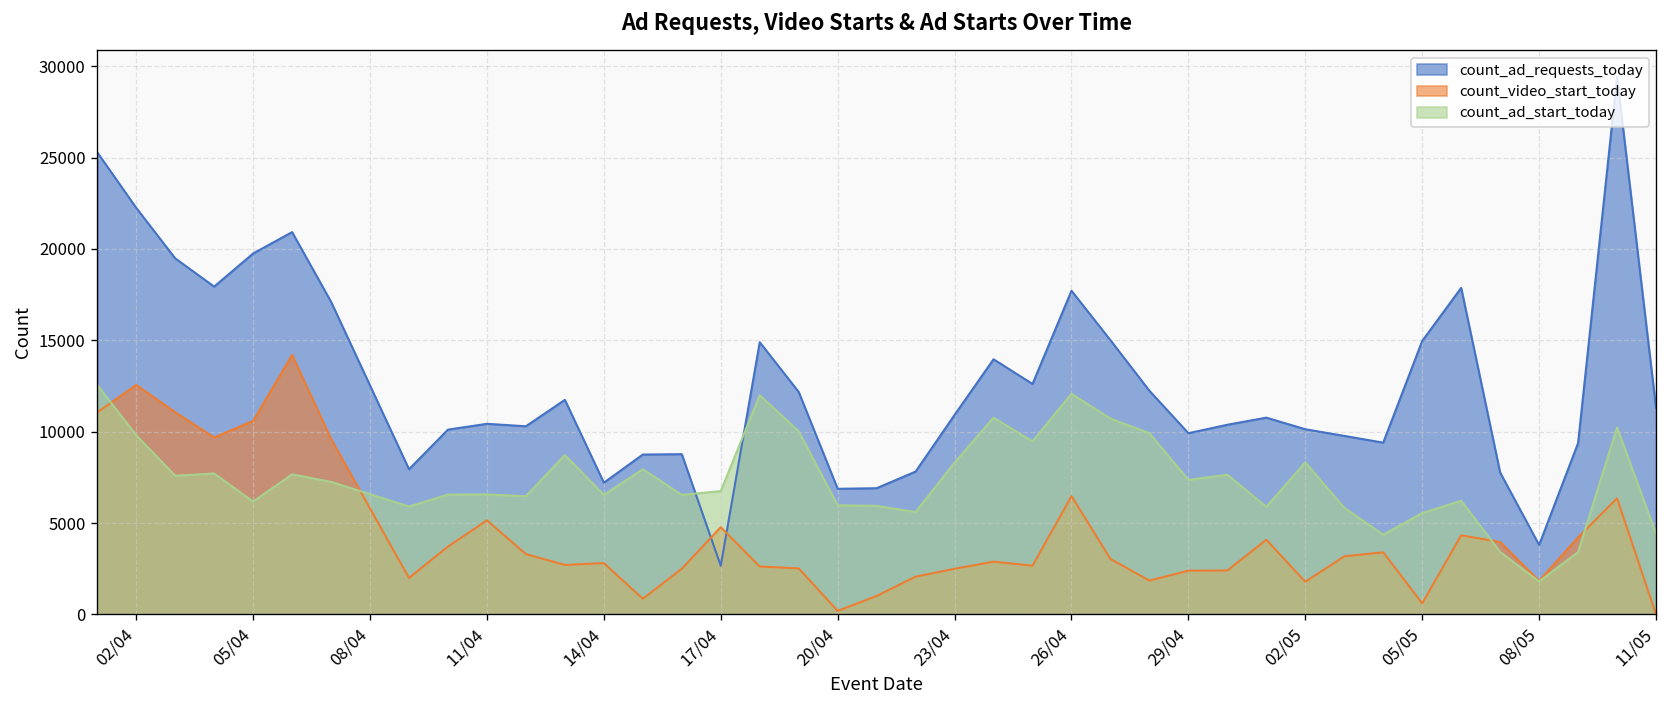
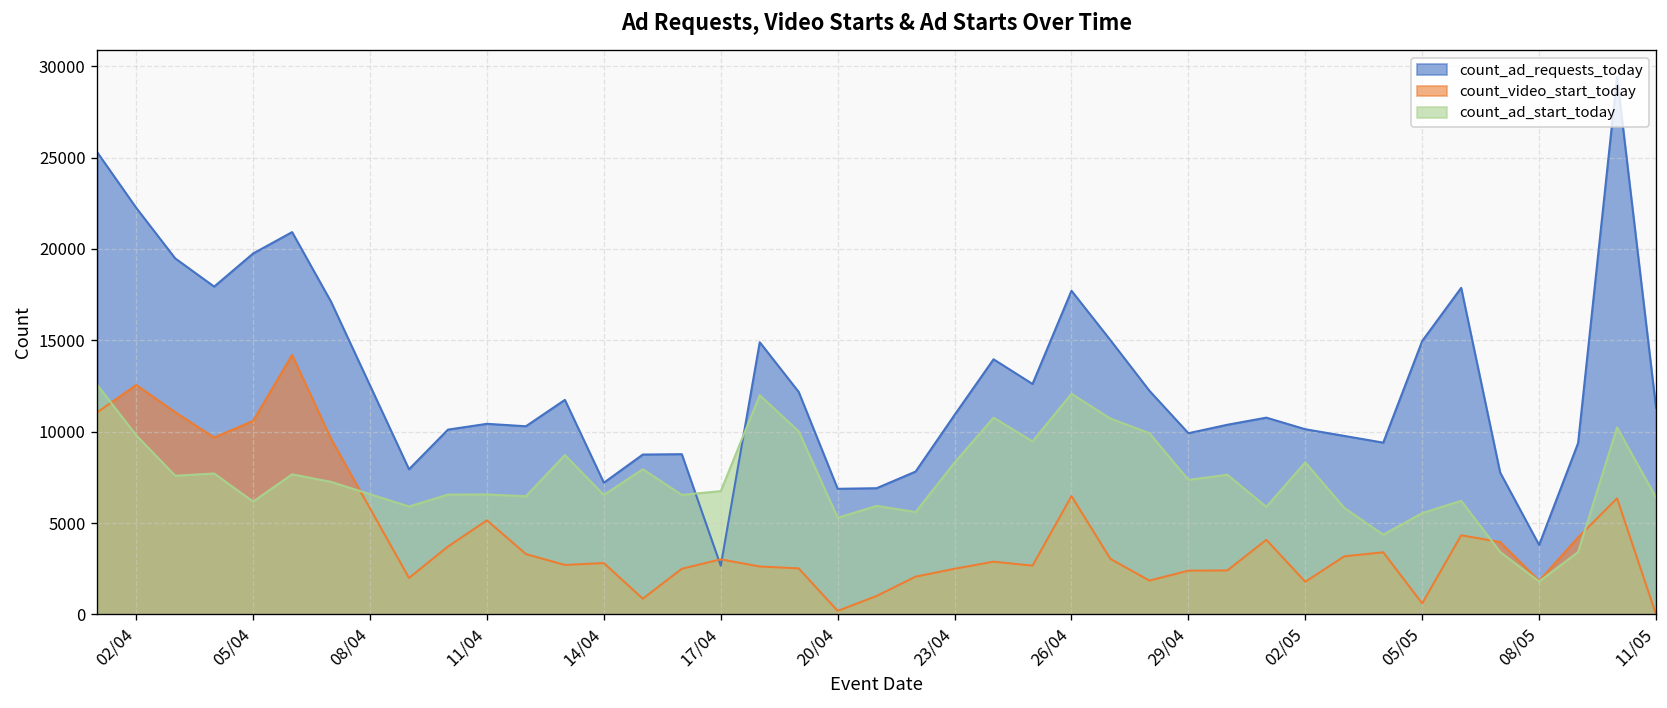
  {
    "count_ad_requests_today": {
      "02/04": 22300,
      "05/04": 19800,
      "11/04": 10400,
      "14/04": 7200,
      "17/04": 2700,
      "20/04": 6900,
      "23/04": 10900,
      "26/04": 17700,
      "29/04": 9900,
      "02/05": 10100,
      "05/05": 15000,
      "08/05": 3800,
      "11/05": 11300
    },
    "count_video_start_today": {
      "02/04": 12600,
      "05/04": 10600,
      "11/04": 5200,
      "14/04": 2800,
-     "17/04": 4800,
+     "17/04": 3000,
      "20/04": 200,
      "23/04": 2500,
      "26/04": 6500,
      "29/04": 2400,
      "02/05": 1800,
      "05/05": 600,
      "11/05": 0
    },
    "count_ad_start_today": {
      "02/04": 9800,
      "05/04": 6200,
      "11/04": 6600,
      "14/04": 6500,
      "17/04": 6700,
-     "20/04": 6000,
+     "20/04": 5300,
      "23/04": 8300,
      "26/04": 12100,
      "29/04": 7400,
      "02/05": 8300,
      "05/05": 5500,
-     "11/05": 4400
+     "11/05": 6400
    }
  }
